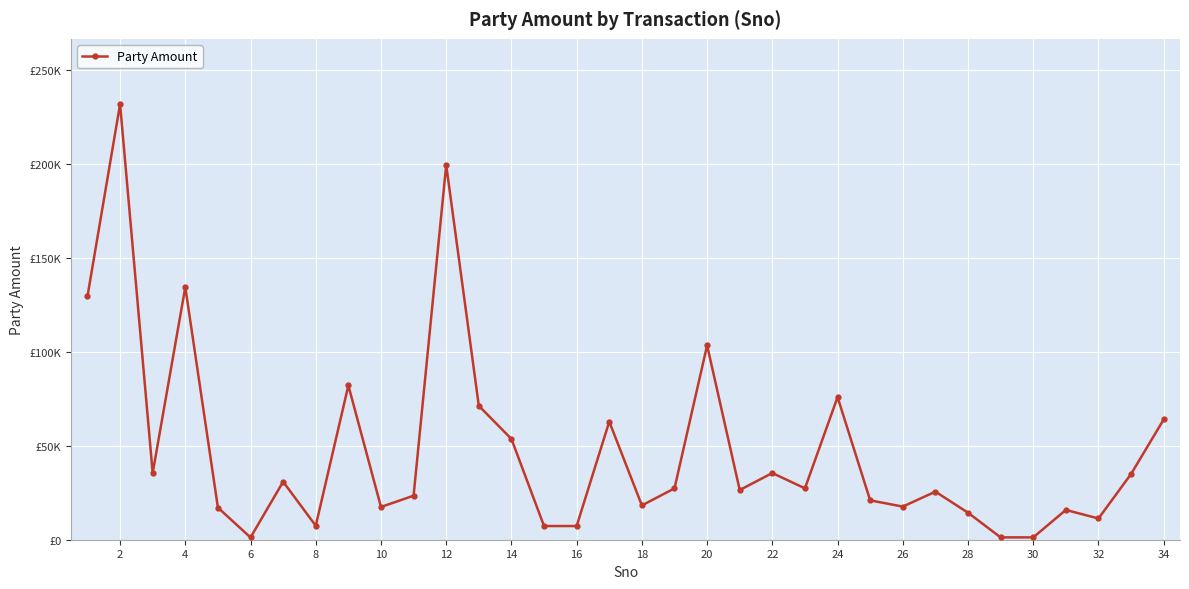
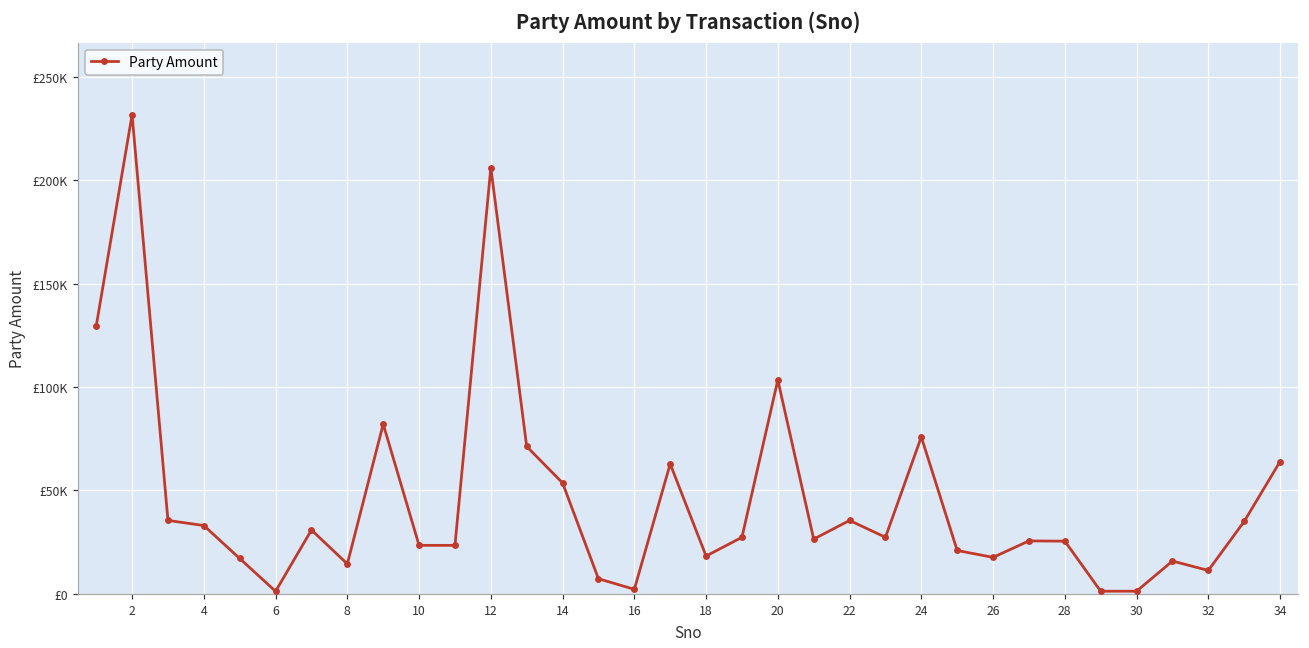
  {
    "2": "£232000",
-   "4": "£134000",
+   "4": "£33000",
    "6": "£1000",
-   "8": "£7000",
-   "10": "£17000",
-   "12": "£199000",
+   "8": "£14000",
+   "10": "£23000",
+   "12": "£206000",
    "14": "£54000",
-   "16": "£7000",
+   "16": "£2000",
    "18": "£18000",
    "20": "£103000",
    "22": "£35000",
    "24": "£76000",
    "26": "£18000",
-   "28": "£14000",
+   "28": "£25000",
    "30": "£1000",
    "32": "£11000",
    "34": "£64000"
  }
